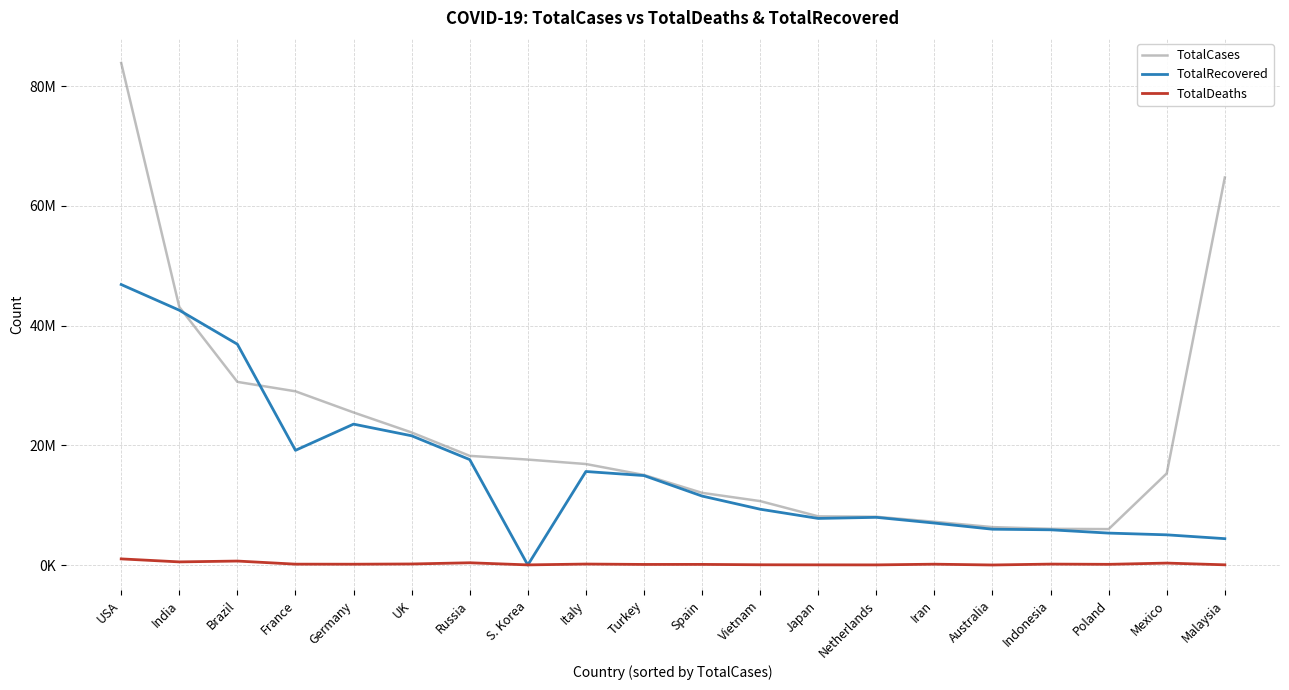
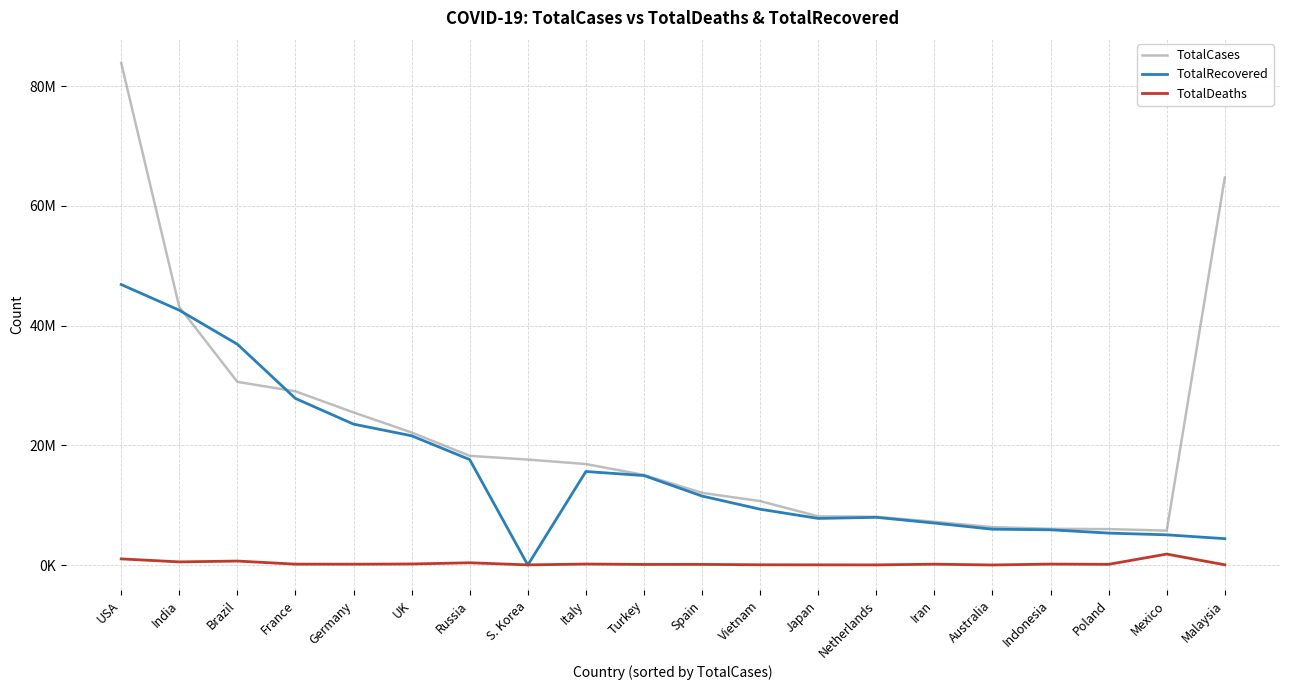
  {
    "TotalCases": {
      "USA": 84000000,
      "India": 43000000,
      "Brazil": 31000000,
      "France": 29000000,
      "Germany": 25000000,
      "UK": 22000000,
      "Russia": 18000000,
      "S. Korea": 18000000,
      "Italy": 17000000,
      "Spain": 12000000,
      "Vietnam": 11000000,
      "Poland": 6000000,
-     "Mexico": 15000000,
+     "Mexico": 6000000,
      "Malaysia": 65000000
    },
    "TotalRecovered": {
      "USA": 47000000,
      "India": 43000000,
      "Brazil": 37000000,
-     "France": 19000000,
+     "France": 28000000,
      "Germany": 24000000,
      "UK": 22000000,
      "Russia": 18000000,
      "Italy": 16000000,
      "Spain": 12000000,
      "Vietnam": 9000000,
      "Poland": 5000000,
      "Mexico": 5000000,
      "Malaysia": 4000000
    },
    "TotalDeaths": {
      "USA": 1000000,
      "India": 1000000,
      "Brazil": 1000000,
      "France": 0,
      "Germany": 0,
      "UK": 0,
      "Russia": 0,
      "Italy": 0,
      "Turkey": 0,
      "Spain": 0,
      "Vietnam": 0,
      "Japan": 0,
      "Netherlands": 0,
      "Iran": 0,
      "Australia": 0,
      "Indonesia": 0,
      "Poland": 0,
-     "Mexico": 0,
+     "Mexico": 2000000,
      "Malaysia": 0
    }
  }
